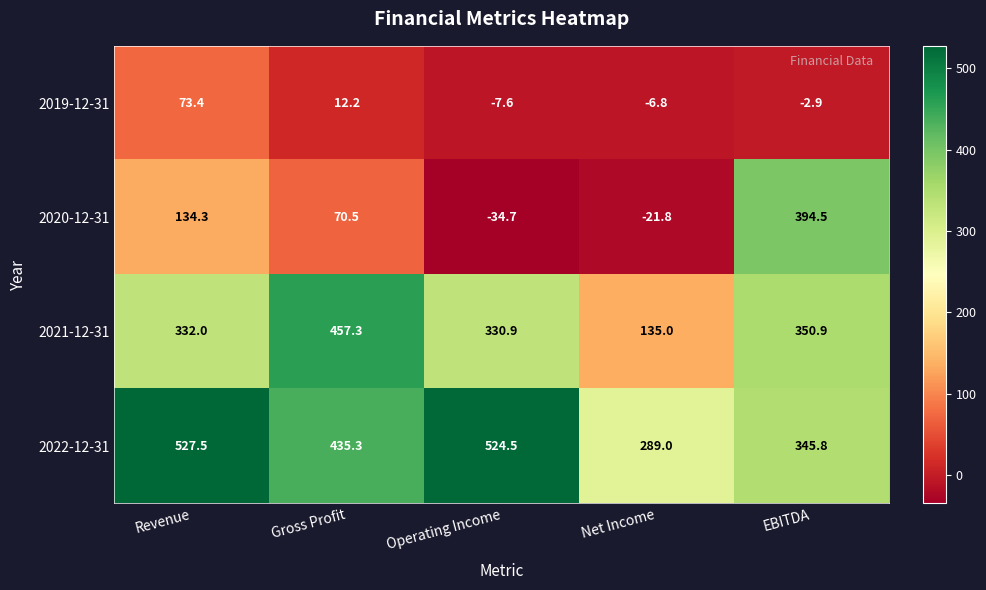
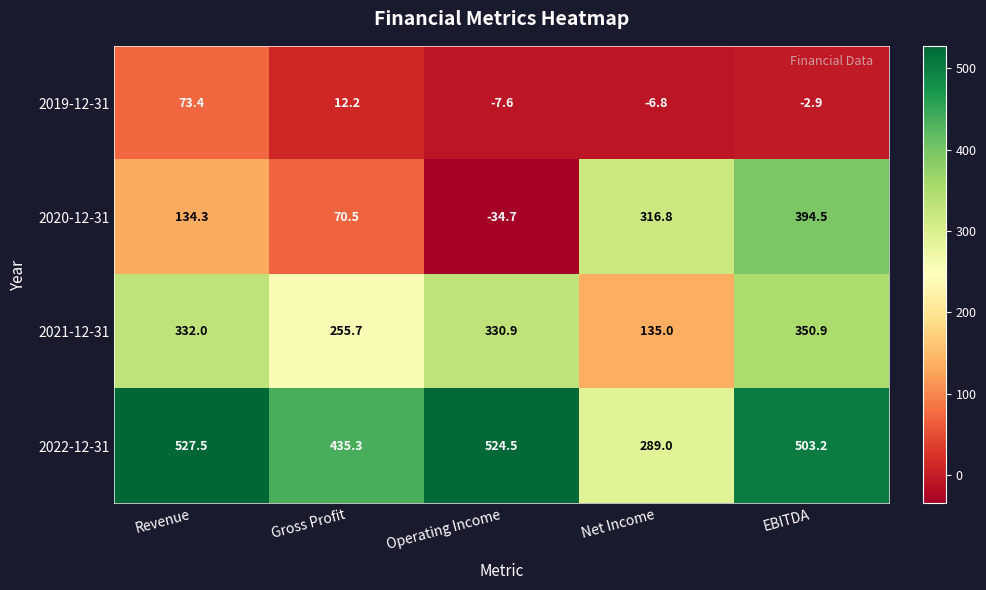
  {
    "2019-12-31": {
      "Revenue": 73.4,
      "Gross Profit": 12.2,
      "Operating Income": -7.6,
      "Net Income": -6.8
    },
    "2020-12-31": {
      "Revenue": 134.3,
      "Gross Profit": 70.5,
      "Operating Income": -34.7,
-     "Net Income": -21.8,
+     "Net Income": 316.8,
      "EBITDA": 394.5
    },
    "2021-12-31": {
      "Revenue": 332.0,
-     "Gross Profit": 457.3,
+     "Gross Profit": 255.7,
      "Operating Income": 330.9,
      "Net Income": 135.0,
      "EBITDA": 350.9
    },
    "2022-12-31": {
      "Revenue": 527.5,
      "Gross Profit": 435.3,
      "Operating Income": 524.5,
      "Net Income": 289.0,
-     "EBITDA": 345.8
+     "EBITDA": 503.2
    }
  }
